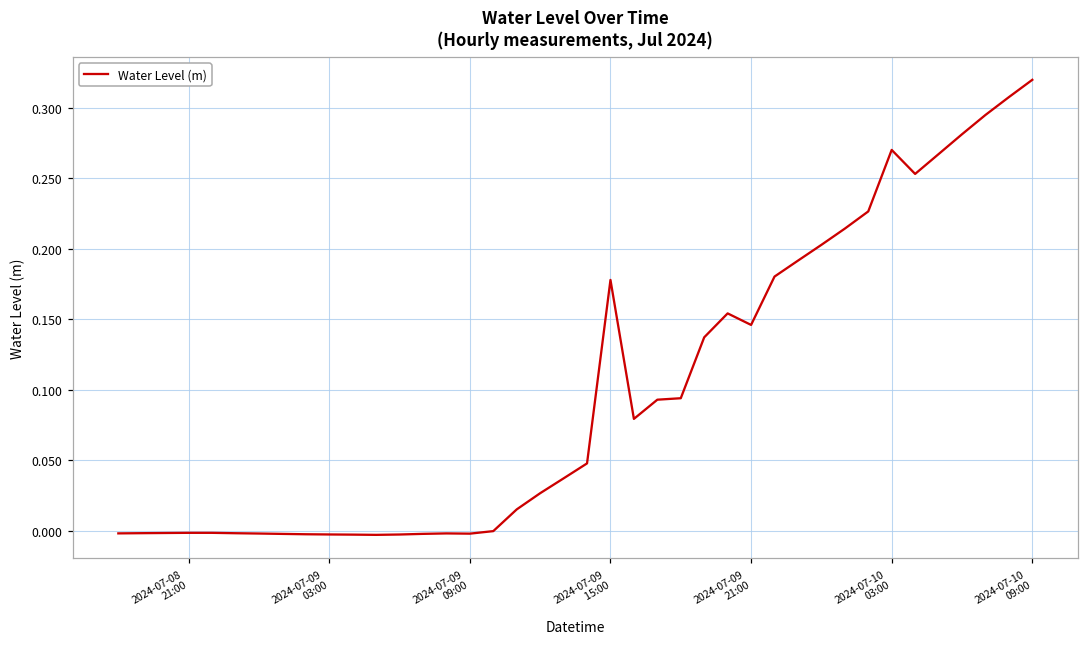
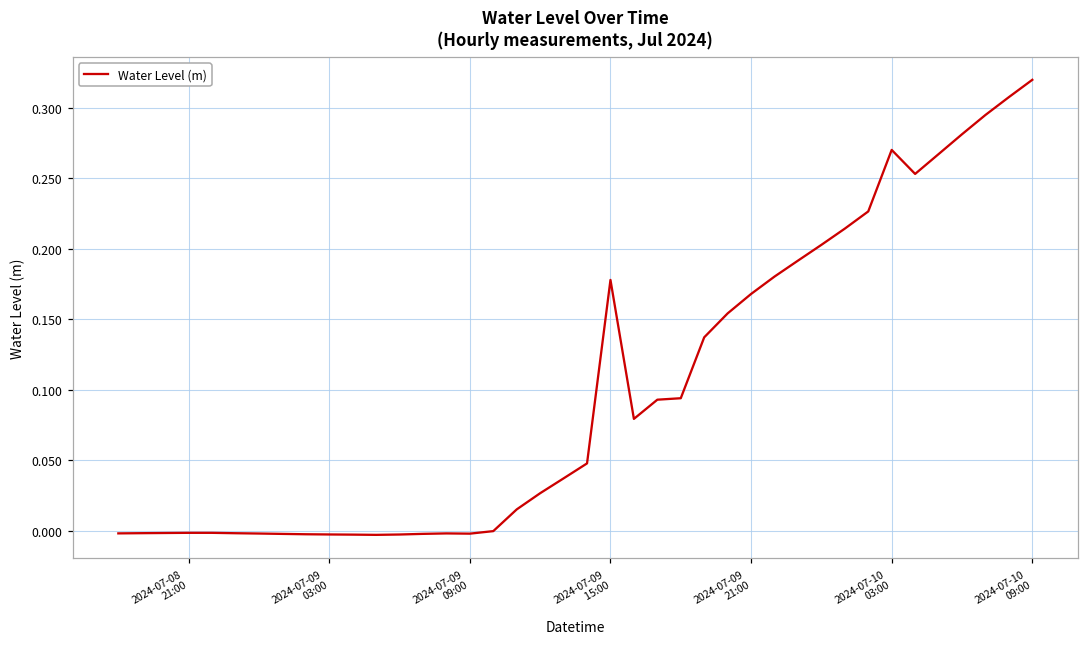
  {
    "2024-07-08 21:00": -0.002,
    "2024-07-09 03:00": -0.003,
    "2024-07-09 09:00": -0.002,
    "2024-07-09 15:00": 0.178,
-   "2024-07-09 21:00": 0.146,
+   "2024-07-09 21:00": 0.168,
    "2024-07-10 03:00": 0.270,
    "2024-07-10 09:00": 0.320
  }
